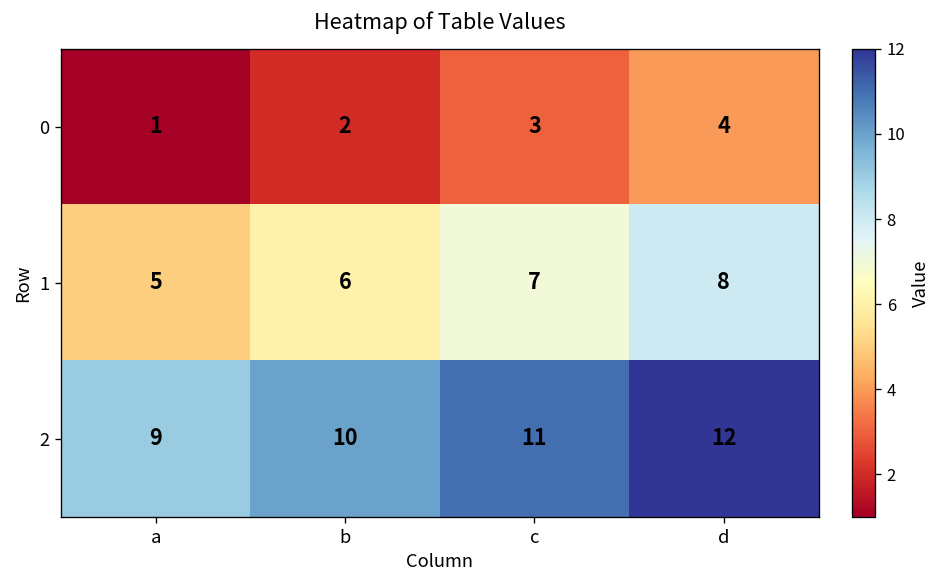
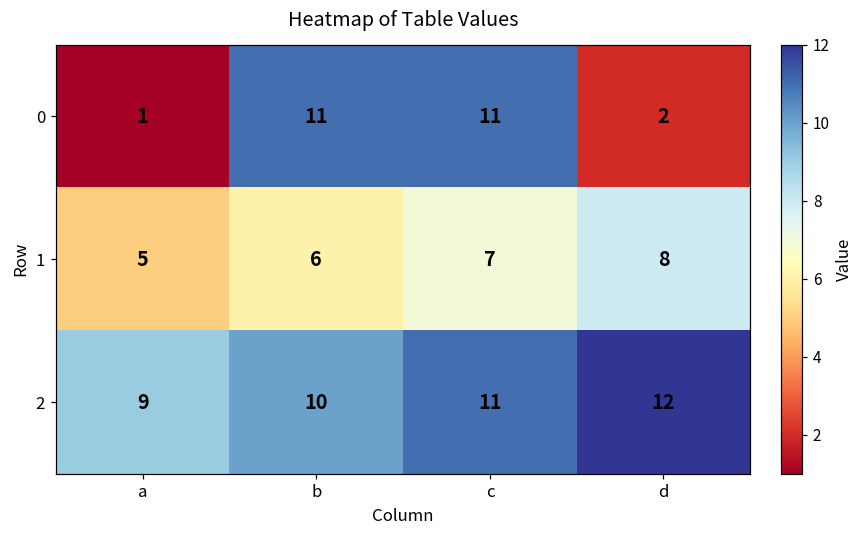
  {
    "0": {
      "a": 1,
-     "b": 2,
-     "c": 3,
-     "d": 4
+     "b": 11,
+     "c": 11,
+     "d": 2
    },
    "1": {
      "a": 5,
      "b": 6,
      "c": 7,
      "d": 8
    },
    "2": {
      "a": 9,
      "b": 10,
      "c": 11,
      "d": 12
    }
  }
